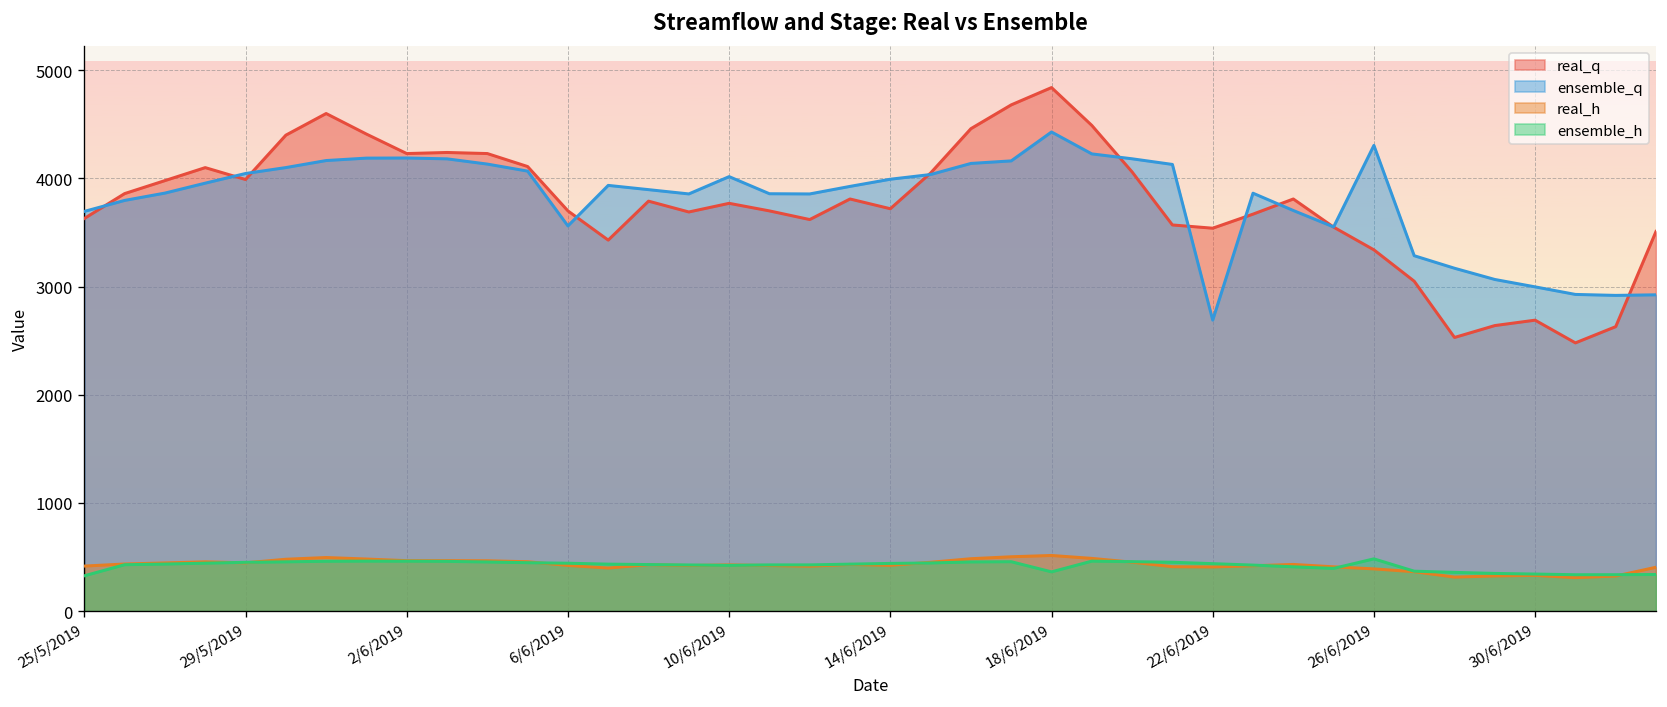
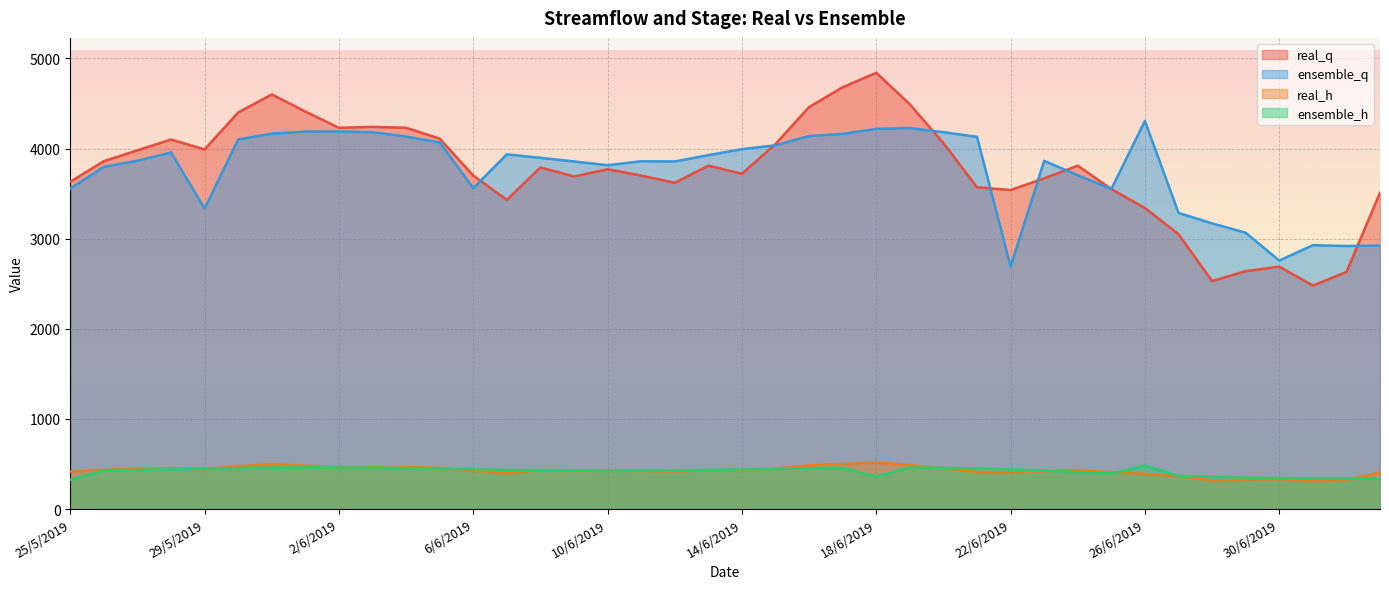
  {
    "ensemble_q": {
-     "25/5/2019": 3700,
-     "29/5/2019": 4000,
+     "25/5/2019": 3600,
+     "29/5/2019": 3300,
      "2/6/2019": 4200,
      "6/6/2019": 3600,
-     "10/6/2019": 4000,
+     "10/6/2019": 3800,
      "14/6/2019": 4000,
-     "18/6/2019": 4400,
+     "18/6/2019": 4200,
      "22/6/2019": 2700,
      "26/6/2019": 4300,
-     "30/6/2019": 3000
+     "30/6/2019": 2800
    },
    "ensemble_h": {
      "25/5/2019": 300,
      "18/6/2019": 400,
      "22/6/2019": 400,
      "26/6/2019": 500
    }
  }
